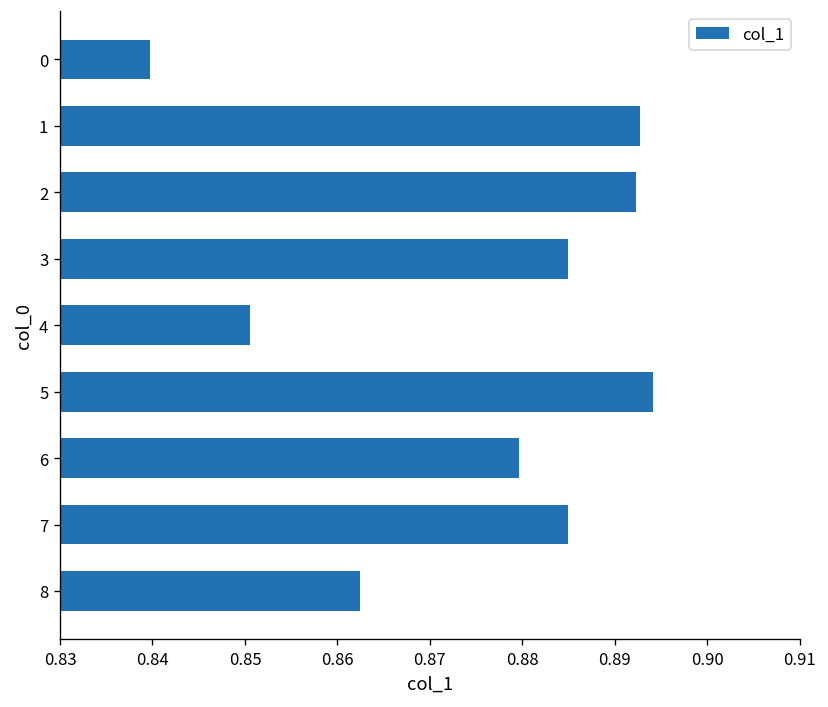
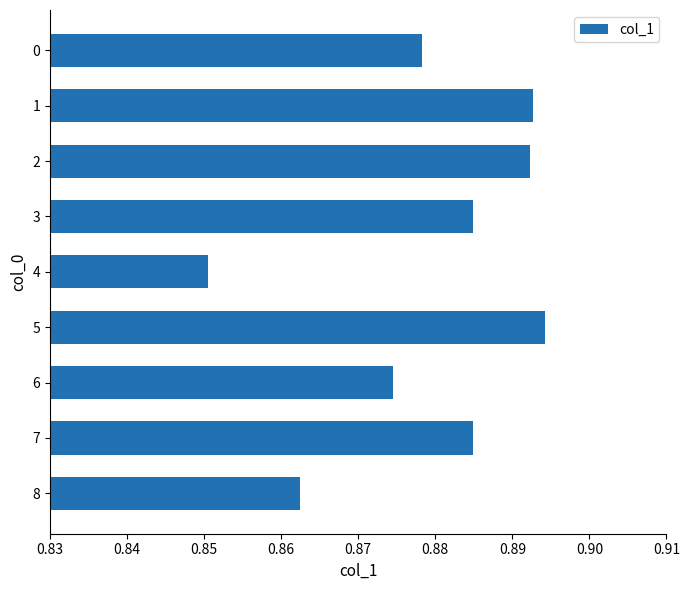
  {
-   "0": 0.840,
+   "0": 0.878,
    "1": 0.893,
    "2": 0.892,
    "3": 0.885,
    "4": 0.851,
    "5": 0.894,
-   "6": 0.880,
+   "6": 0.874,
    "7": 0.885,
    "8": 0.862
  }
